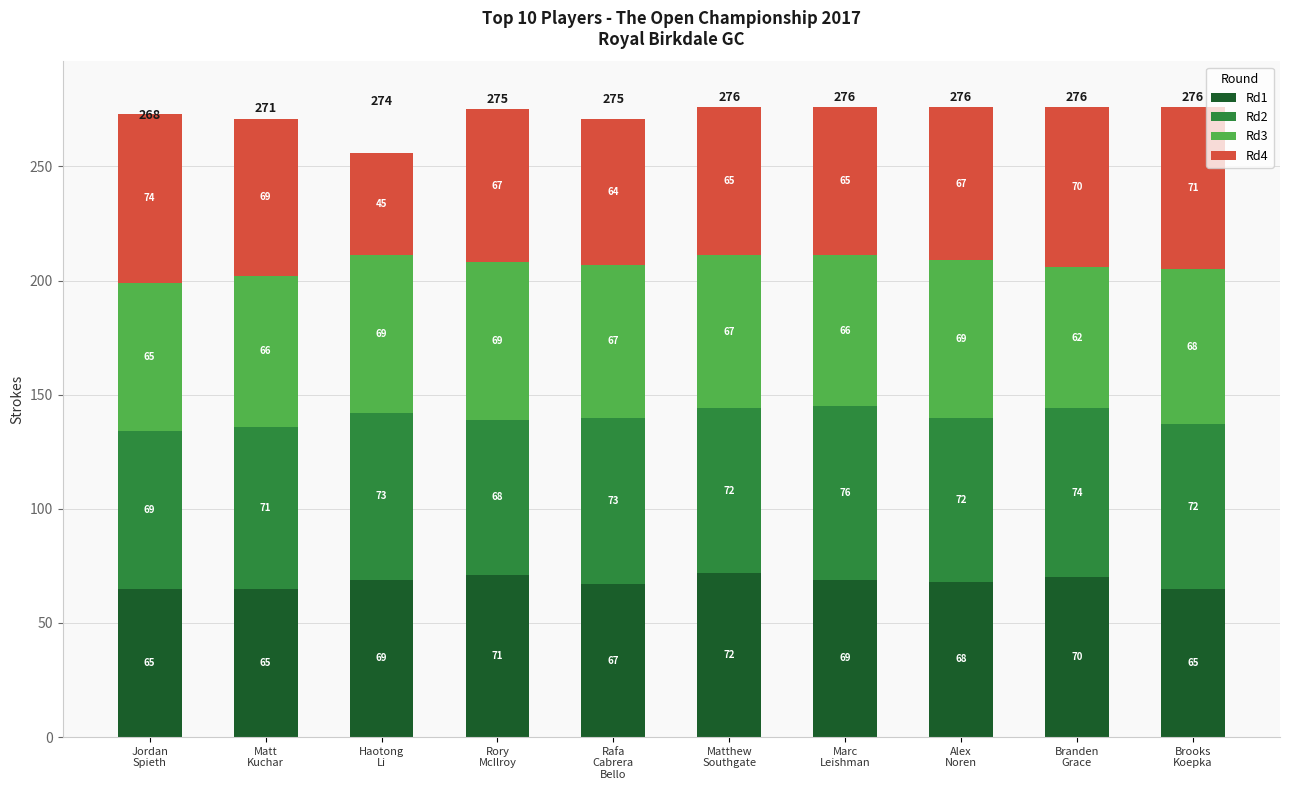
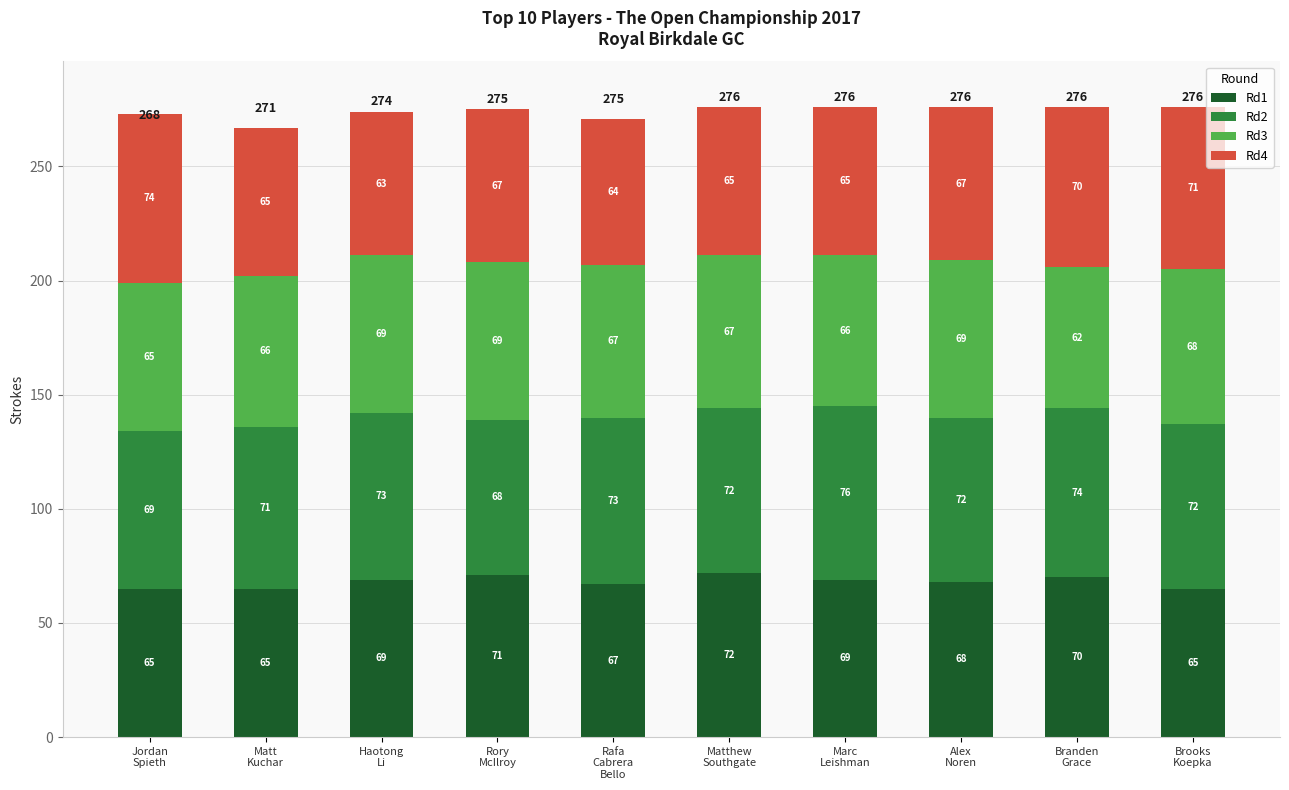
  {
    "Rd4": {
      "Jordan Spieth": 74,
-     "Matt Kuchar": 69,
-     "Haotong Li": 45,
+     "Matt Kuchar": 65,
+     "Haotong Li": 63,
      "Rory McIlroy": 67,
      "Rafa Cabrera Bello": 64,
      "Matthew Southgate": 65,
      "Marc Leishman": 65,
      "Alex Noren": 67,
      "Branden Grace": 70,
      "Brooks Koepka": 71
    }
  }
